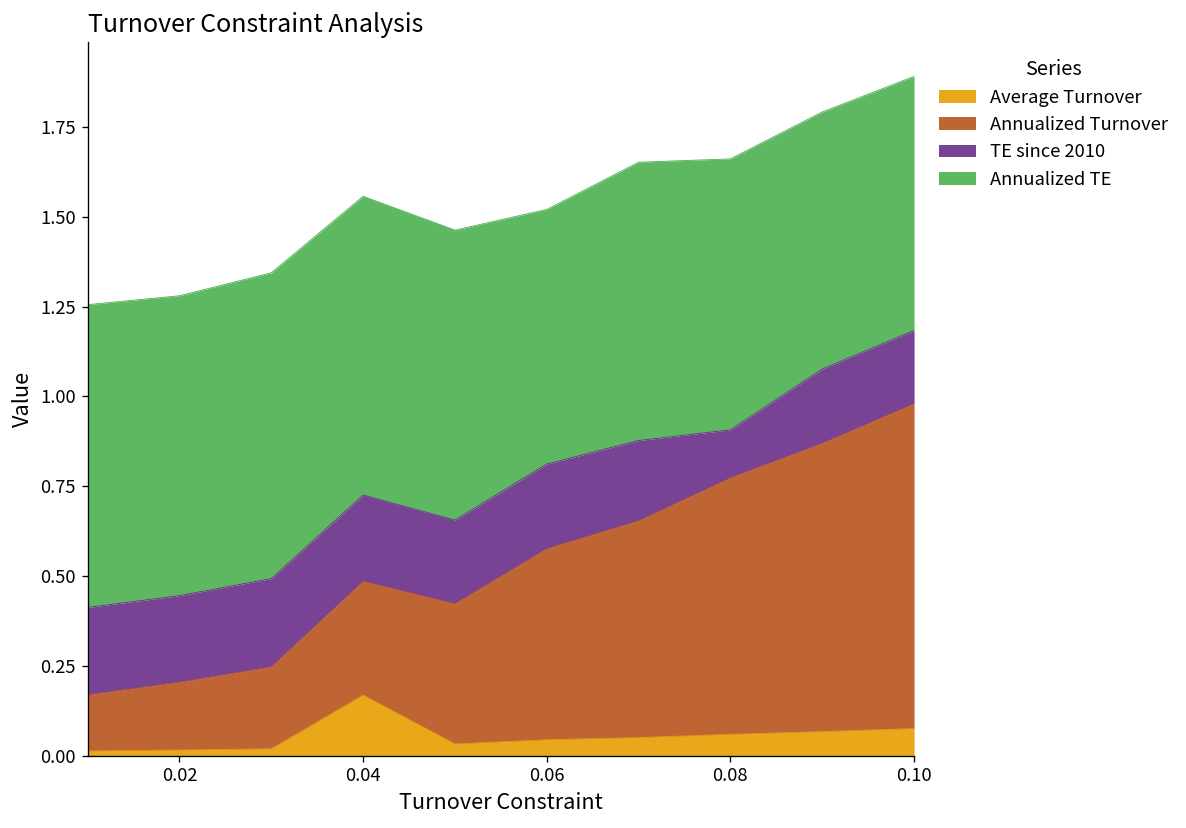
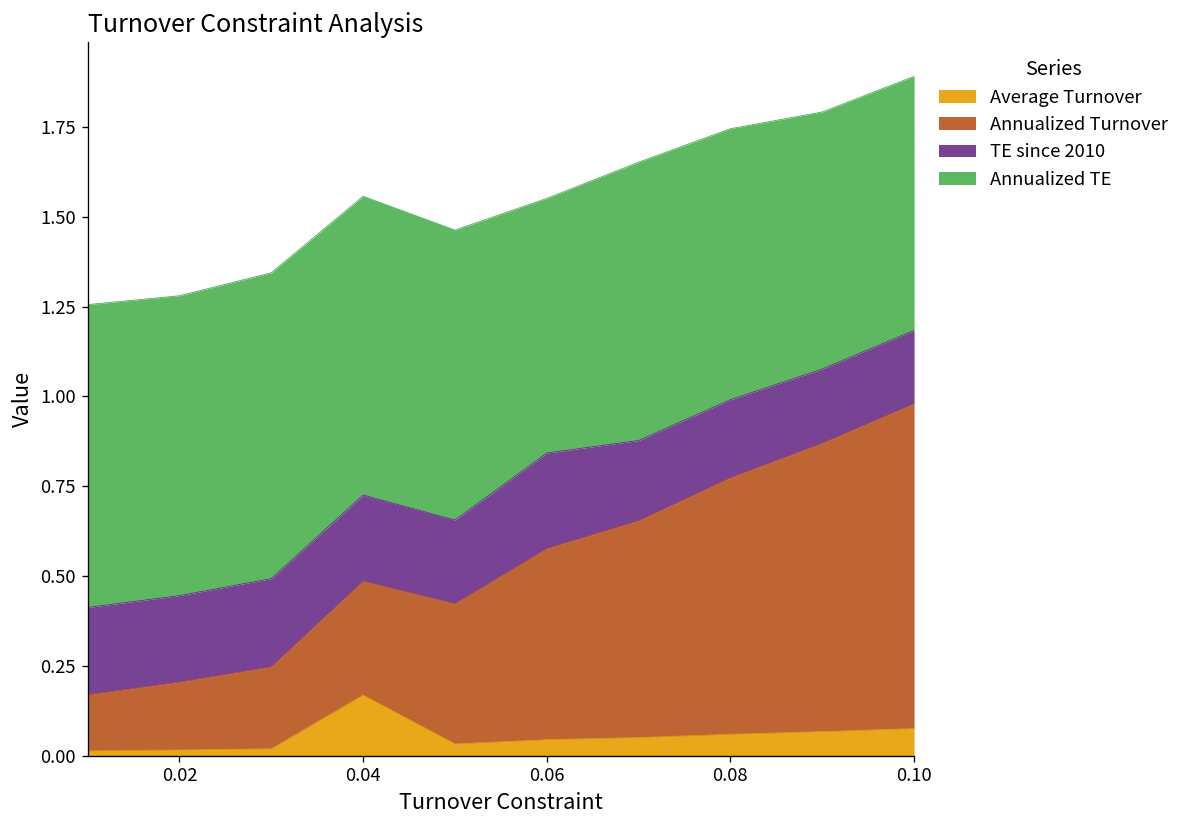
  {
    "Average Turnover": {
      "0.02": 0.02,
      "0.04": 0.17,
      "0.06": 0.04,
      "0.08": 0.06,
      "0.10": 0.08
    },
    "Annualized Turnover": {
      "0.02": 0.19,
      "0.04": 0.32,
      "0.06": 0.53,
      "0.08": 0.71,
      "0.10": 0.90
    },
    "TE since 2010": {
      "0.02": 0.24,
      "0.04": 0.24,
-     "0.06": 0.24,
-     "0.08": 0.13,
+     "0.06": 0.27,
+     "0.08": 0.22,
      "0.10": 0.20
    },
    "Annualized TE": {
      "0.02": 0.83,
      "0.04": 0.83,
      "0.06": 0.71,
      "0.08": 0.75,
      "0.10": 0.71
    }
  }
